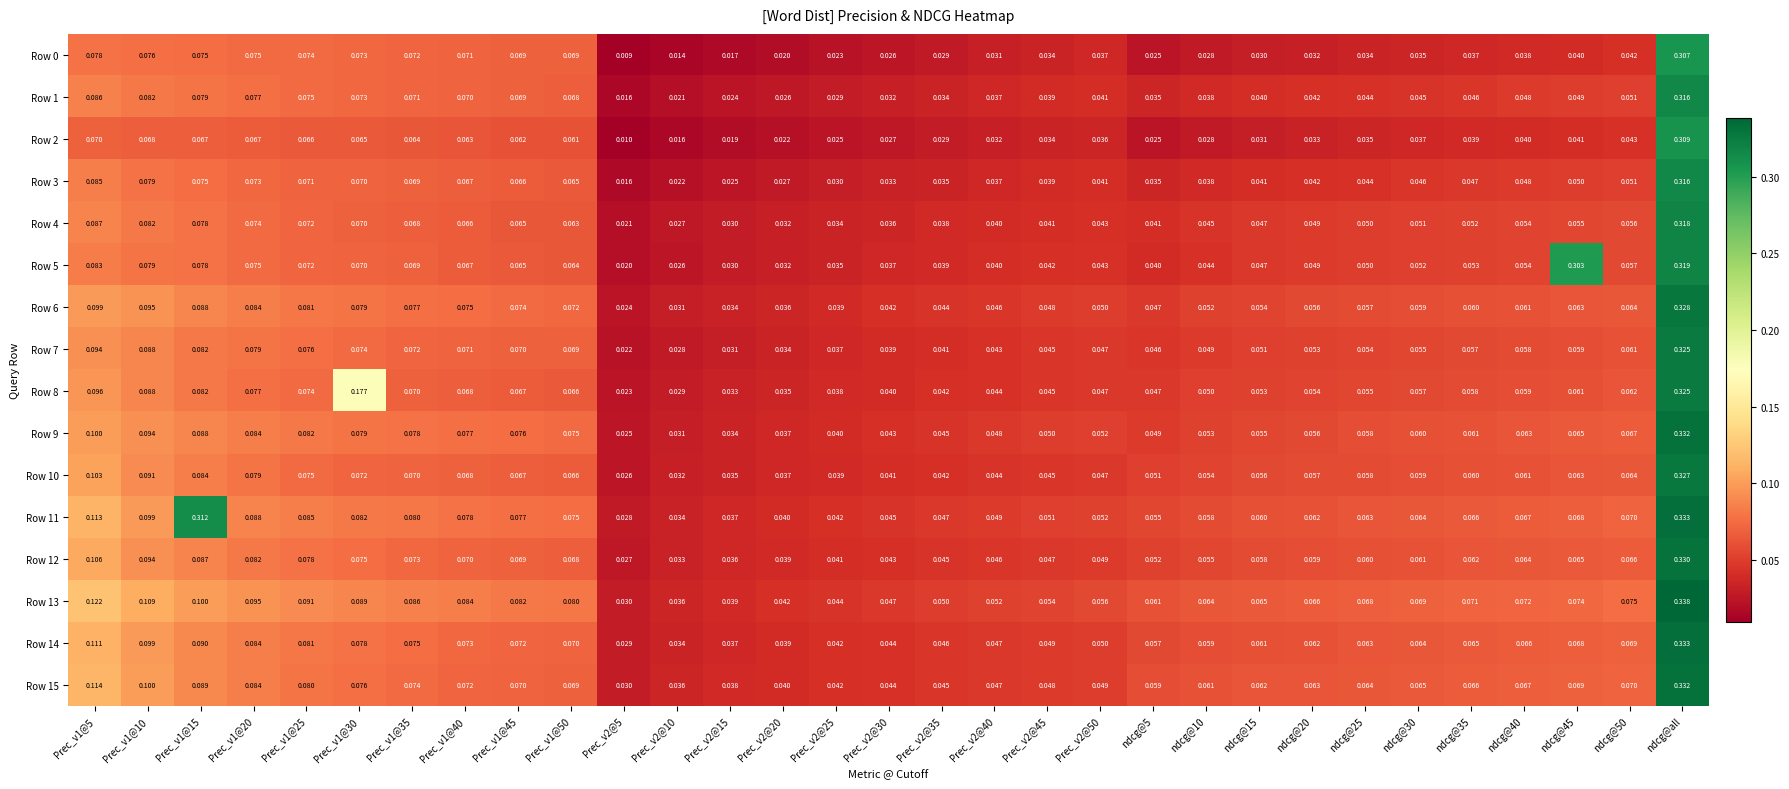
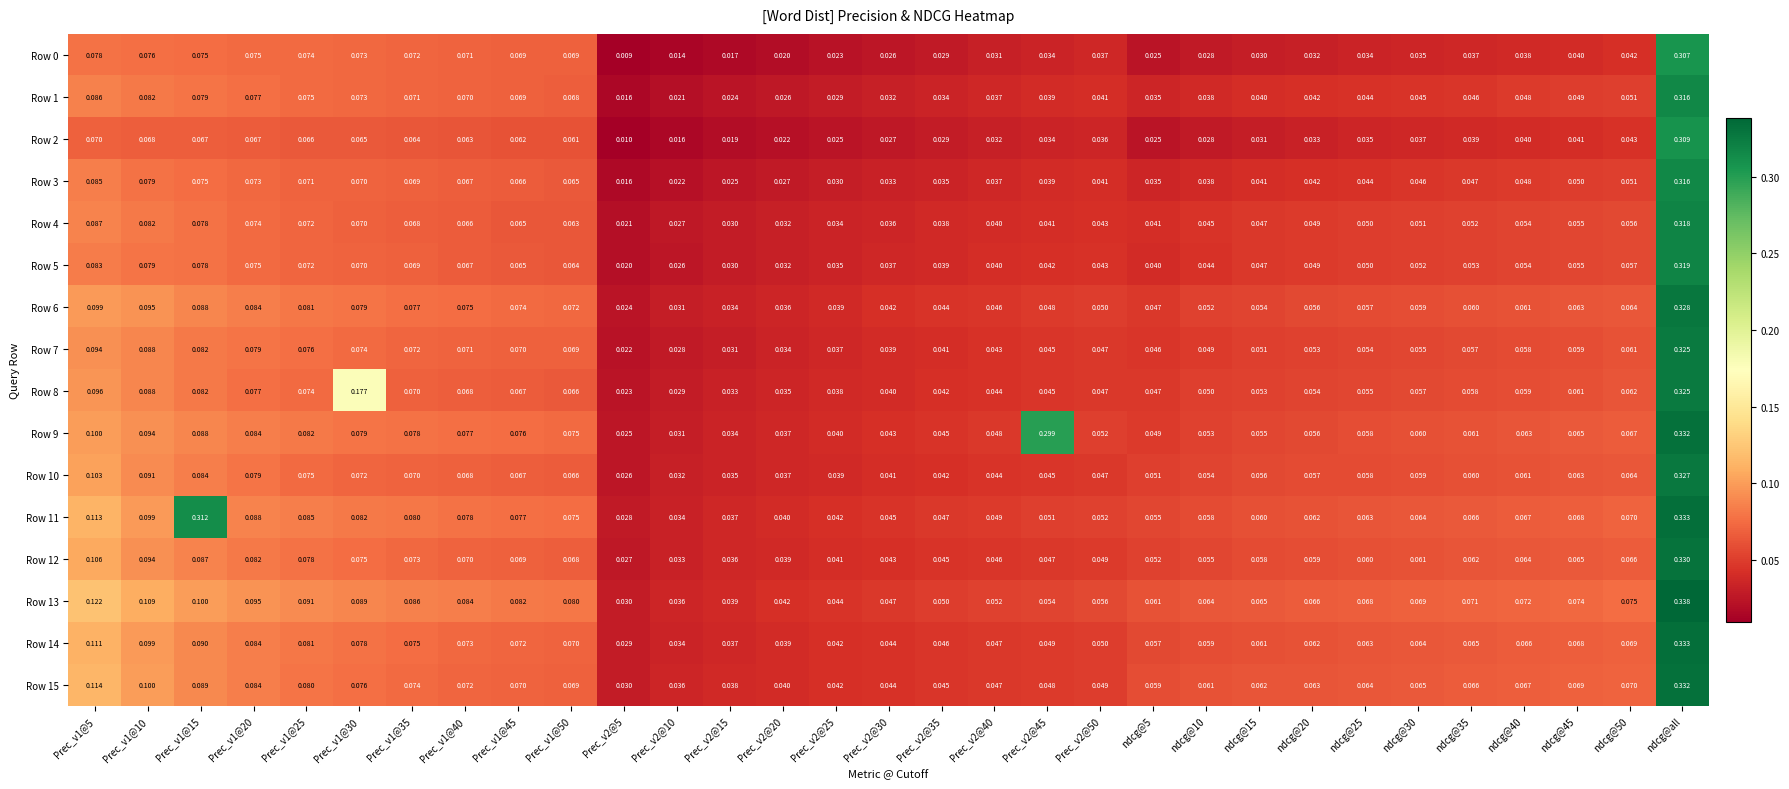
  {
    "Row 5": {
      "Prec_v1@5": 0.083,
      "Prec_v1@10": 0.079,
      "Prec_v1@15": 0.078,
      "Prec_v1@20": 0.075,
      "Prec_v1@25": 0.072,
      "Prec_v1@30": 0.070,
      "Prec_v1@35": 0.069,
      "Prec_v1@40": 0.067,
      "Prec_v1@45": 0.065,
      "Prec_v1@50": 0.064,
      "Prec_v2@5": 0.020,
      "Prec_v2@10": 0.026,
      "Prec_v2@15": 0.030,
      "Prec_v2@20": 0.032,
      "Prec_v2@25": 0.035,
      "Prec_v2@30": 0.037,
      "Prec_v2@35": 0.039,
      "Prec_v2@40": 0.040,
      "Prec_v2@45": 0.042,
      "Prec_v2@50": 0.043,
      "ndcg@5": 0.040,
      "ndcg@10": 0.044,
      "ndcg@15": 0.047,
      "ndcg@20": 0.049,
      "ndcg@25": 0.050,
      "ndcg@30": 0.052,
      "ndcg@35": 0.053,
      "ndcg@40": 0.054,
-     "ndcg@45": 0.303,
+     "ndcg@45": 0.055,
      "ndcg@50": 0.057,
      "ndcg@all": 0.319
    },
    "Row 9": {
      "Prec_v1@5": 0.100,
      "Prec_v1@10": 0.094,
      "Prec_v1@15": 0.088,
      "Prec_v1@20": 0.084,
      "Prec_v1@25": 0.082,
      "Prec_v1@30": 0.079,
      "Prec_v1@35": 0.078,
      "Prec_v1@40": 0.077,
      "Prec_v1@45": 0.076,
      "Prec_v1@50": 0.075,
      "Prec_v2@5": 0.025,
      "Prec_v2@10": 0.031,
      "Prec_v2@15": 0.034,
      "Prec_v2@20": 0.037,
      "Prec_v2@25": 0.040,
      "Prec_v2@30": 0.043,
      "Prec_v2@35": 0.045,
      "Prec_v2@40": 0.048,
-     "Prec_v2@45": 0.050,
+     "Prec_v2@45": 0.299,
      "Prec_v2@50": 0.052,
      "ndcg@5": 0.049,
      "ndcg@10": 0.053,
      "ndcg@15": 0.055,
      "ndcg@20": 0.056,
      "ndcg@25": 0.058,
      "ndcg@30": 0.060,
      "ndcg@35": 0.061,
      "ndcg@40": 0.063,
      "ndcg@45": 0.065,
      "ndcg@50": 0.067,
      "ndcg@all": 0.332
    }
  }
